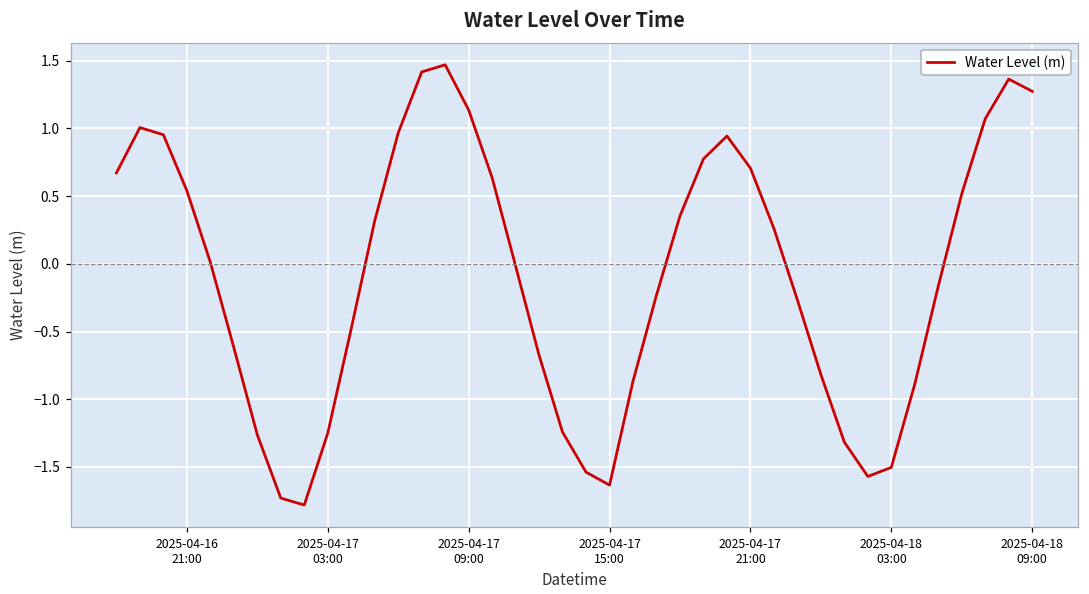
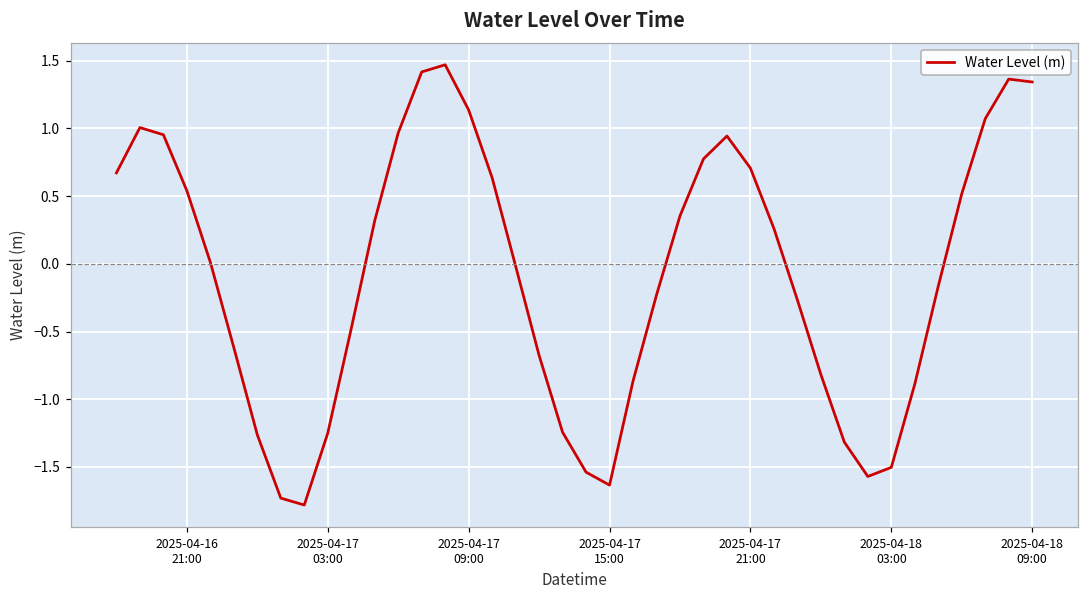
  {
    "2025-04-16 21:00": 0.54,
    "2025-04-17 03:00": -1.25,
    "2025-04-17 09:00": 1.14,
    "2025-04-17 15:00": -1.63,
    "2025-04-17 21:00": 0.71,
    "2025-04-18 03:00": -1.50,
-   "2025-04-18 09:00": 1.27
+   "2025-04-18 09:00": 1.34
  }
